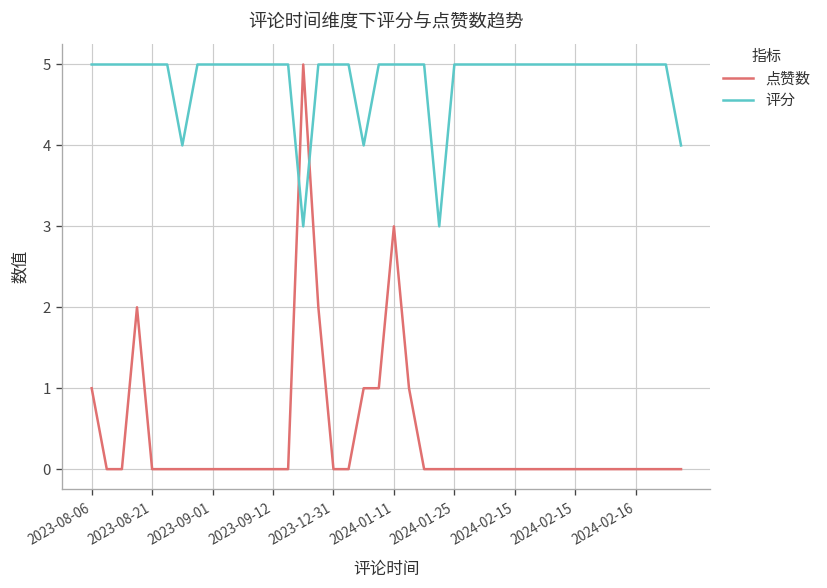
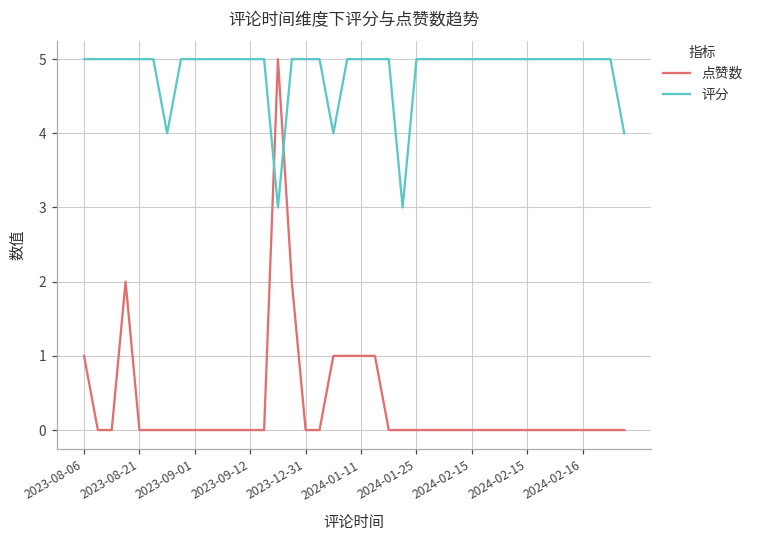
  {
    "点赞数": {
      "2023-08-21": 0,
      "2023-09-01": 0,
-     "2024-01-11": 3,
+     "2024-01-11": 1,
      "2024-01-25": 0
    },
    "评分": {
      "2023-08-21": 5,
      "2023-09-01": 5,
      "2024-01-11": 5,
      "2024-01-25": 5
    }
  }
